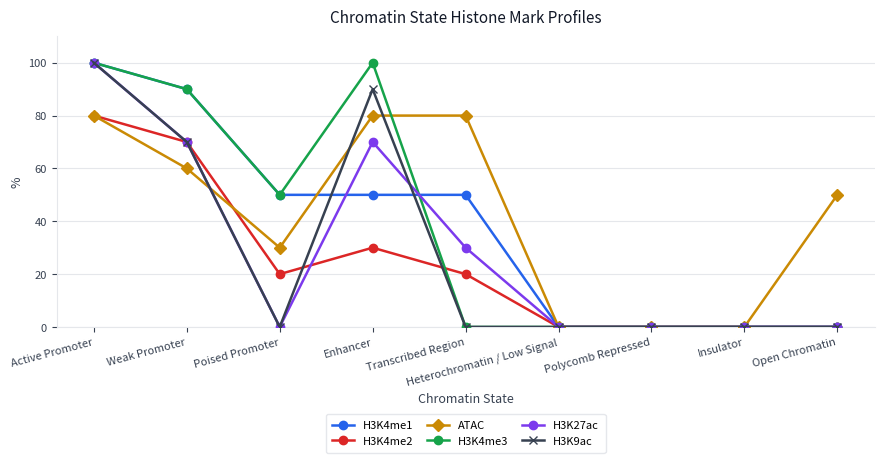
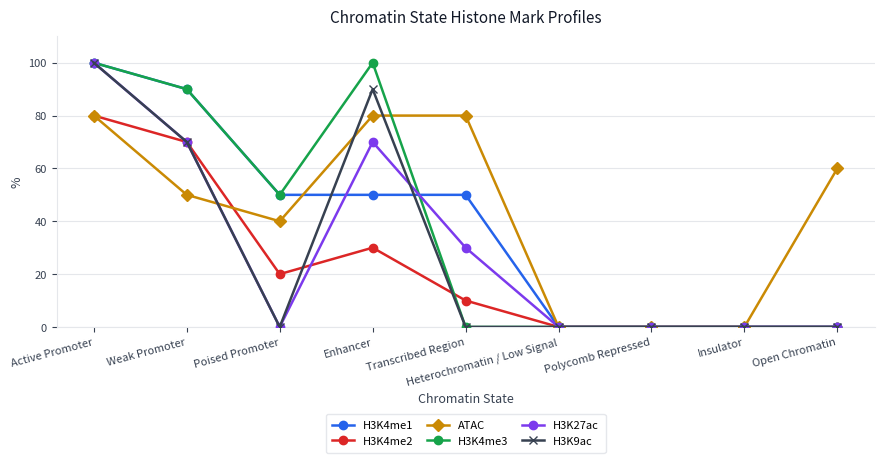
  {
    "H3K4me1": {
      "Enhancer": 50,
      "Transcribed Region": 50
    },
    "H3K4me2": {
      "Poised Promoter": 20,
      "Enhancer": 30,
-     "Transcribed Region": 20
+     "Transcribed Region": 10
    },
    "ATAC": {
-     "Weak Promoter": 60,
-     "Poised Promoter": 30,
+     "Weak Promoter": 50,
+     "Poised Promoter": 40,
      "Enhancer": 80,
      "Transcribed Region": 80,
-     "Open Chromatin": 50
+     "Open Chromatin": 60
    },
    "H3K4me3": {
      "Enhancer": 100
    },
    "H3K27ac": {
      "Enhancer": 70,
      "Transcribed Region": 30
    },
    "H3K9ac": {
      "Enhancer": 90
    }
  }
